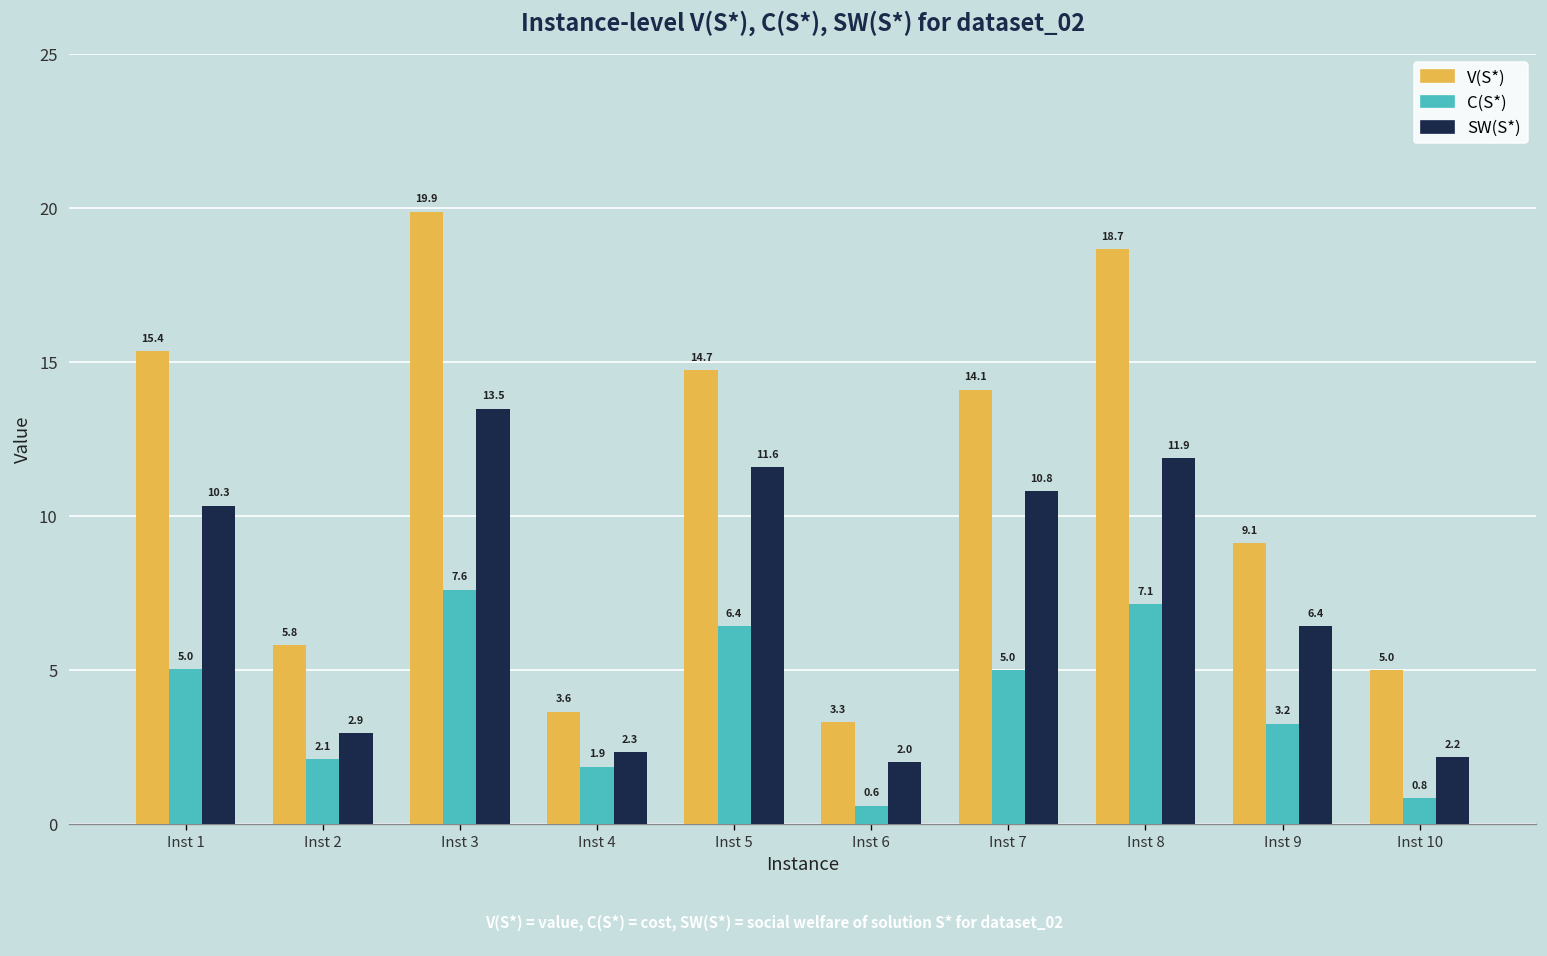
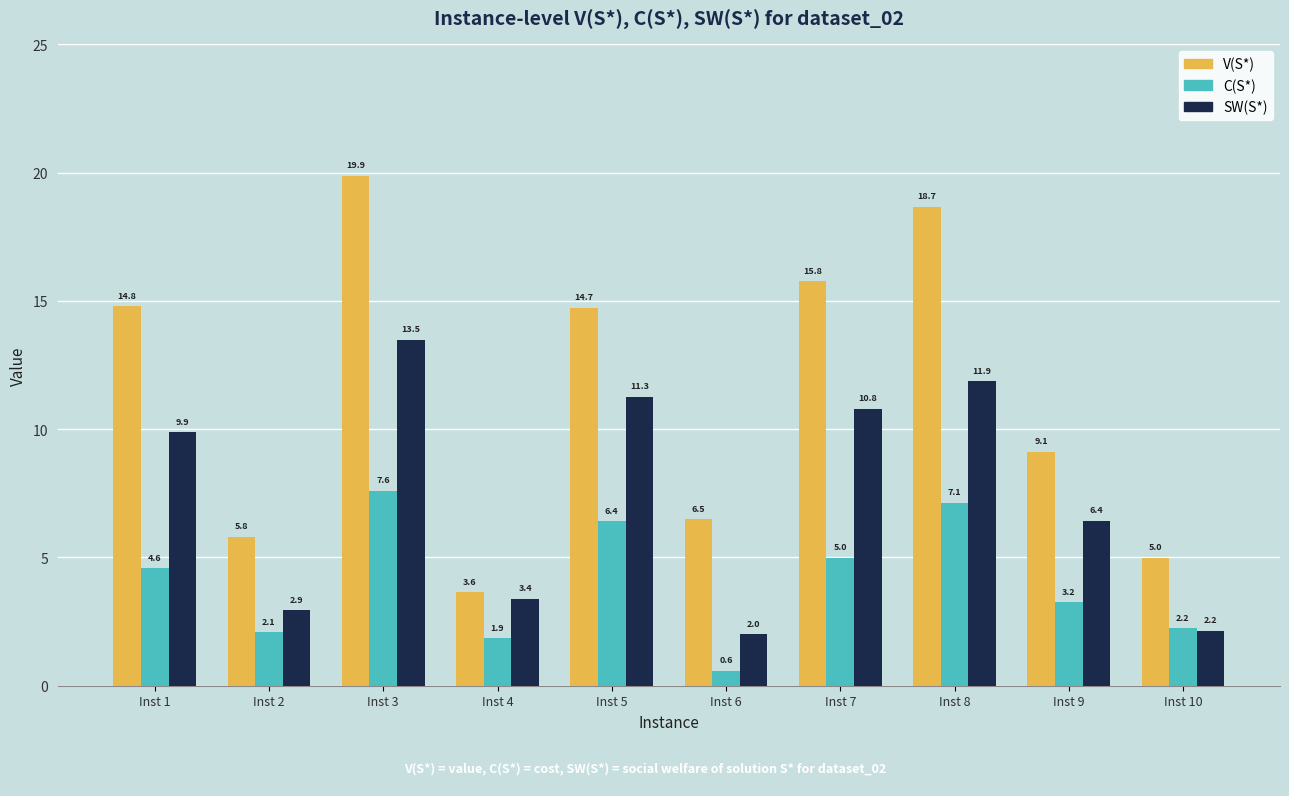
  {
    "V(S*)": {
-     "Inst 1": 15.4,
+     "Inst 1": 14.8,
      "Inst 2": 5.8,
      "Inst 3": 19.9,
      "Inst 4": 3.6,
      "Inst 5": 14.7,
-     "Inst 6": 3.3,
-     "Inst 7": 14.1,
+     "Inst 6": 6.5,
+     "Inst 7": 15.8,
      "Inst 8": 18.7,
      "Inst 9": 9.1,
      "Inst 10": 5.0
    },
    "C(S*)": {
-     "Inst 1": 5.0,
+     "Inst 1": 4.6,
      "Inst 2": 2.1,
      "Inst 3": 7.6,
      "Inst 4": 1.9,
      "Inst 5": 6.4,
      "Inst 6": 0.6,
      "Inst 7": 5.0,
      "Inst 8": 7.1,
      "Inst 9": 3.2,
-     "Inst 10": 0.8
+     "Inst 10": 2.2
    },
    "SW(S*)": {
-     "Inst 1": 10.3,
+     "Inst 1": 9.9,
      "Inst 2": 2.9,
      "Inst 3": 13.5,
-     "Inst 4": 2.3,
-     "Inst 5": 11.6,
+     "Inst 4": 3.4,
+     "Inst 5": 11.3,
      "Inst 6": 2.0,
      "Inst 7": 10.8,
      "Inst 8": 11.9,
      "Inst 9": 6.4,
      "Inst 10": 2.2
    }
  }
